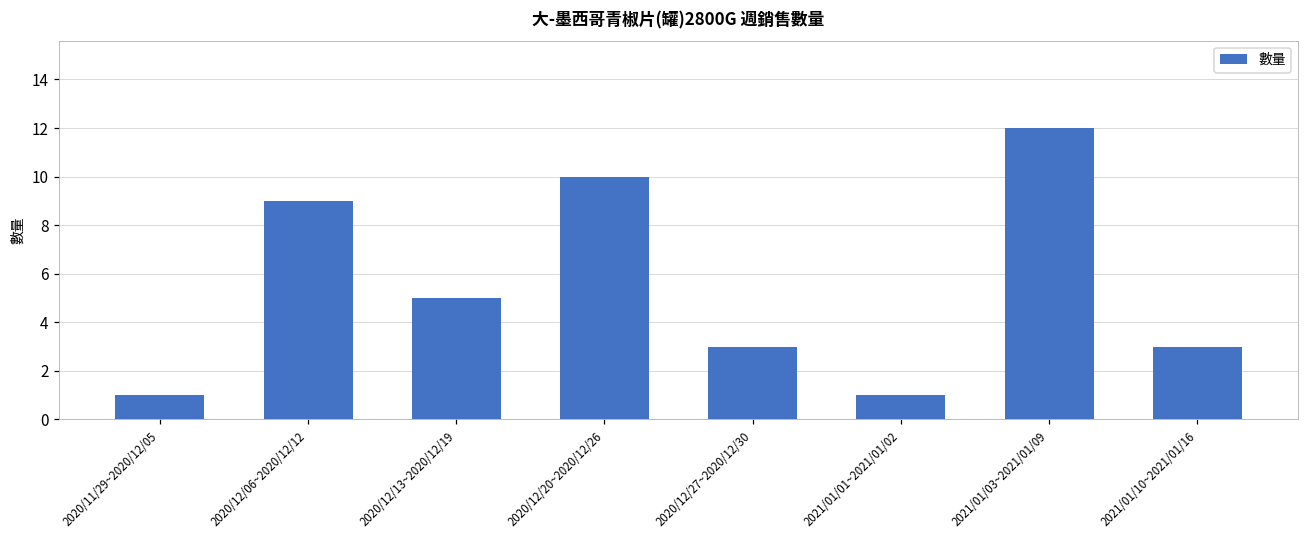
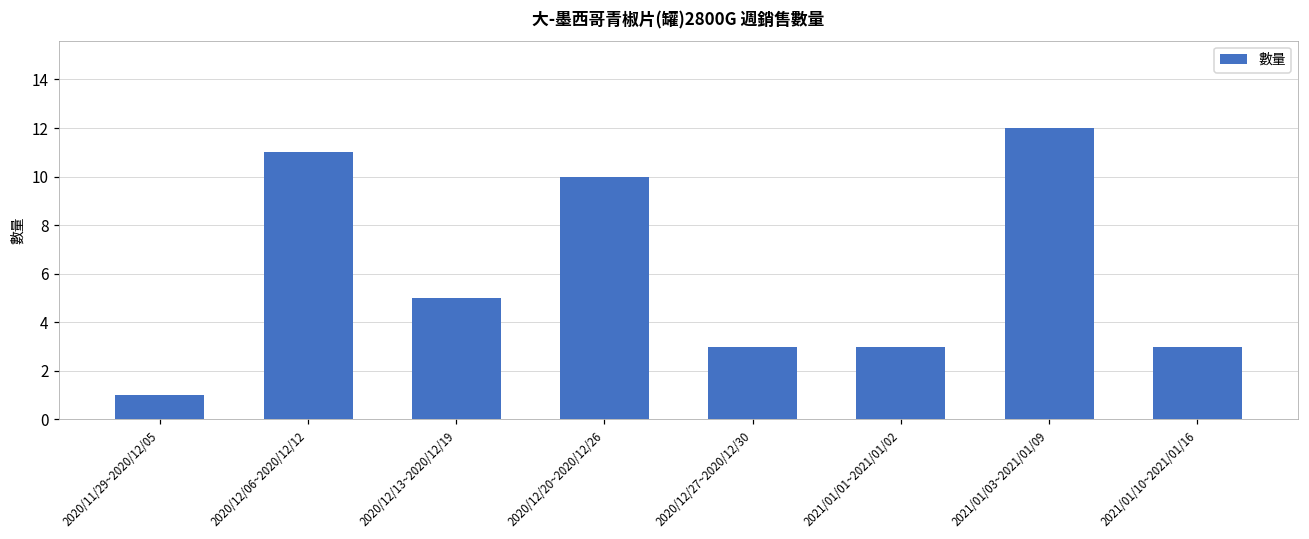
  {
    "2020/11/29~2020/12/05": 1,
-   "2020/12/06~2020/12/12": 9,
+   "2020/12/06~2020/12/12": 11,
    "2020/12/13~2020/12/19": 5,
    "2020/12/20~2020/12/26": 10,
    "2020/12/27~2020/12/30": 3,
-   "2021/01/01~2021/01/02": 1,
+   "2021/01/01~2021/01/02": 3,
    "2021/01/03~2021/01/09": 12,
    "2021/01/10~2021/01/16": 3
  }
